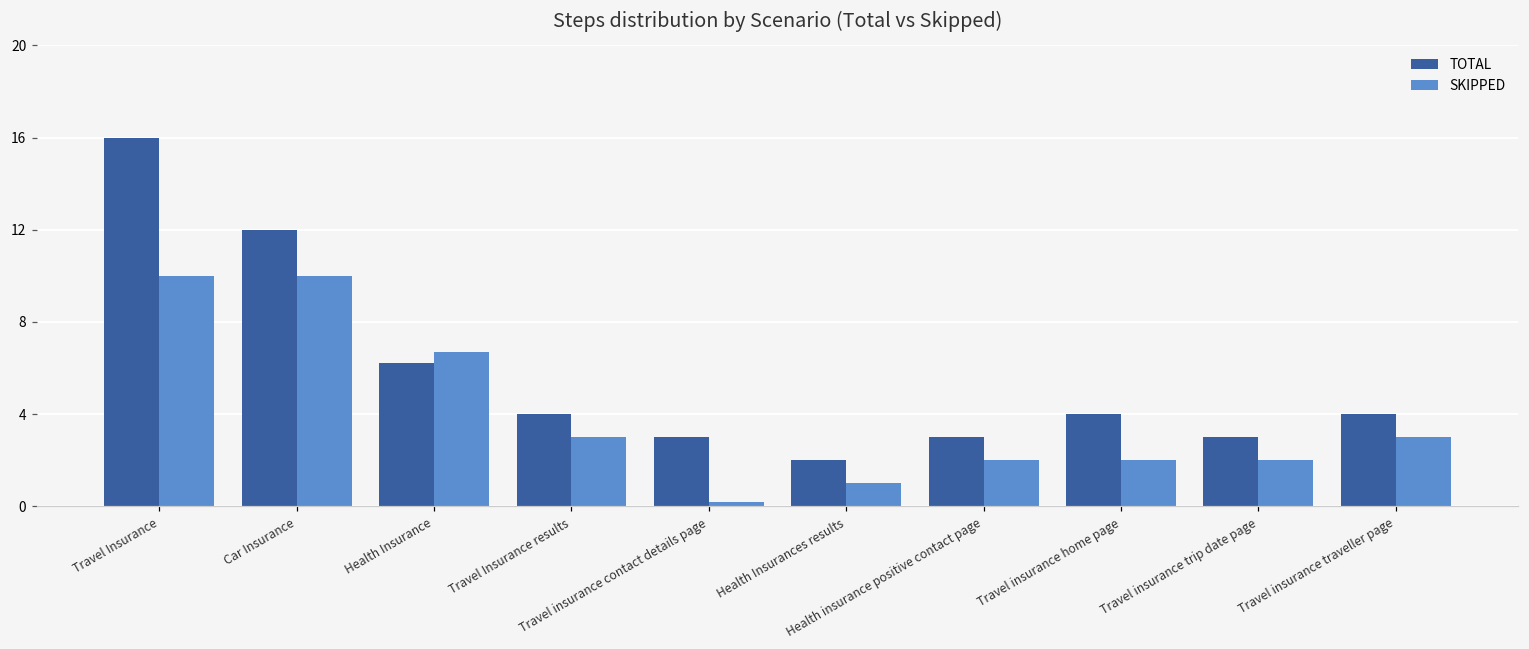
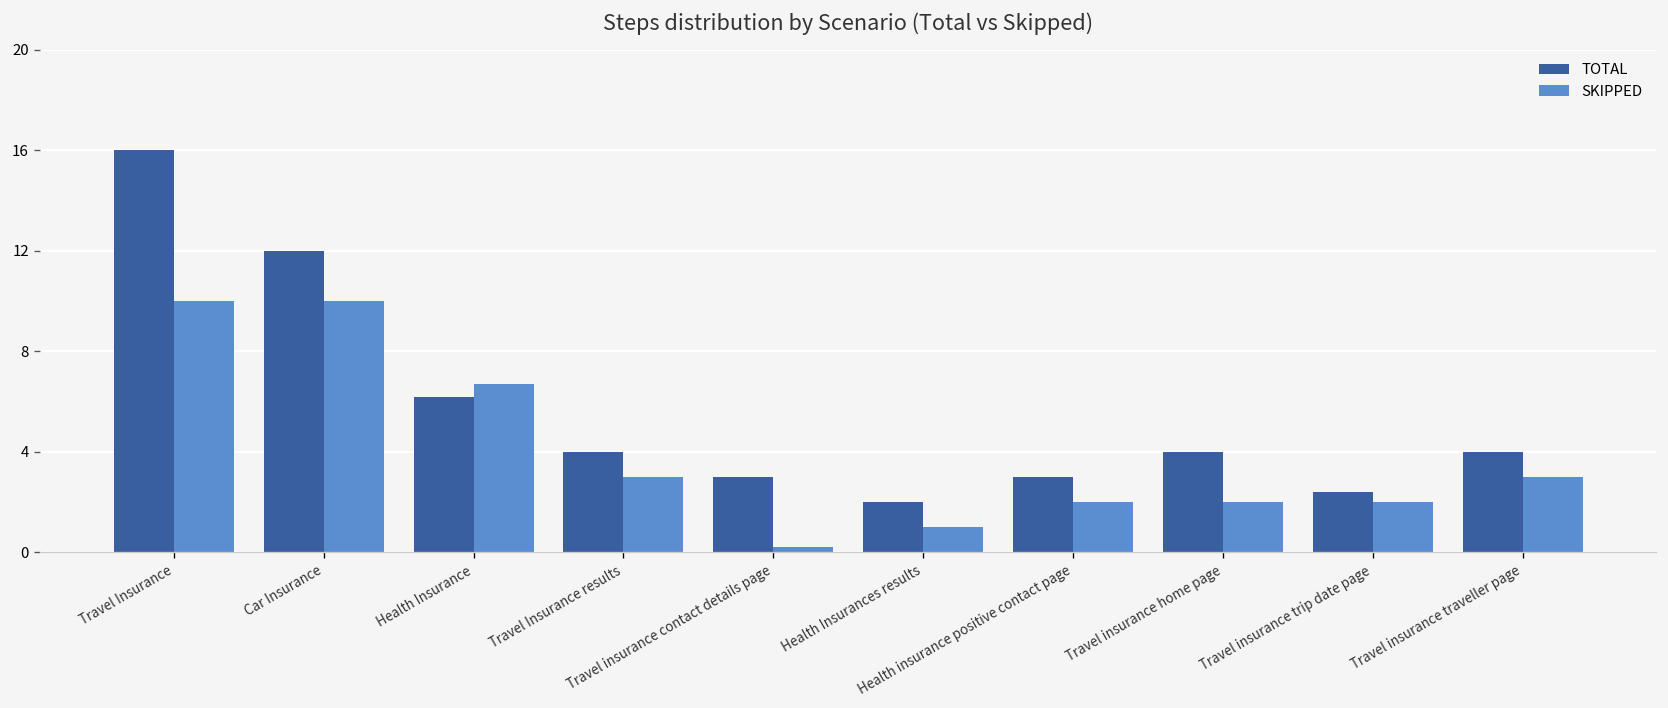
  {
    "TOTAL": {
      "Travel Insurance": 16.0,
      "Car Insurance": 12.0,
      "Health Insurance": 6.2,
      "Travel Insurance results": 4.0,
      "Travel insurance contact details page": 3.0,
      "Health Insurances results": 2.0,
      "Health insurance positive contact page": 3.0,
      "Travel insurance home page": 4.0,
-     "Travel insurance trip date page": 3.0,
+     "Travel insurance trip date page": 2.4,
      "Travel insurance traveller page": 4.0
    },
    "SKIPPED": {
      "Travel Insurance": 10.0,
      "Car Insurance": 10.0,
      "Health Insurance": 6.7,
      "Travel Insurance results": 3.0,
      "Travel insurance contact details page": 0.2,
      "Health Insurances results": 1.0,
      "Health insurance positive contact page": 2.0,
      "Travel insurance home page": 2.0,
      "Travel insurance trip date page": 2.0,
      "Travel insurance traveller page": 3.0
    }
  }
